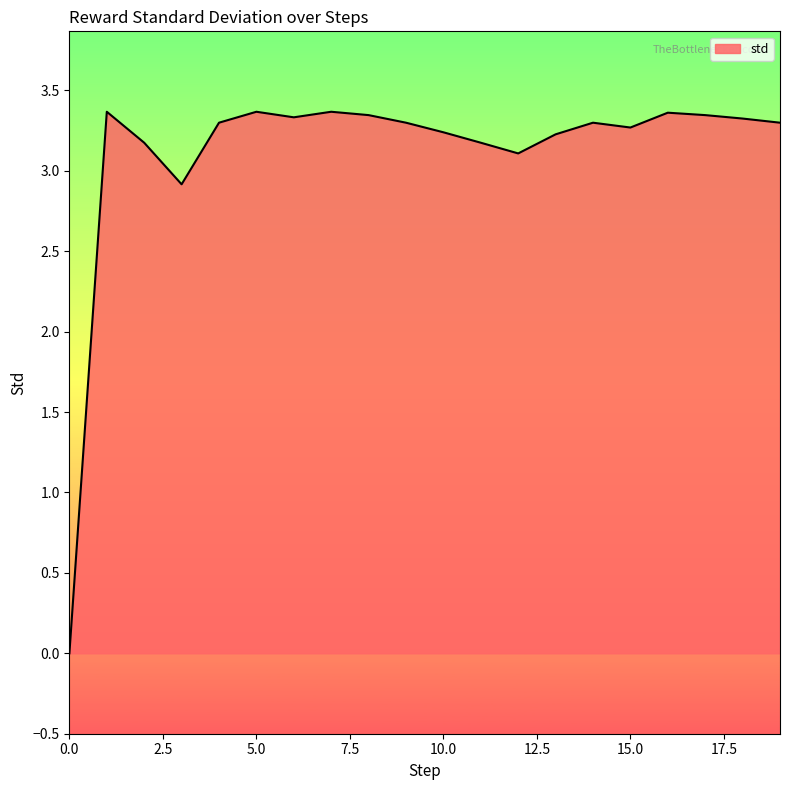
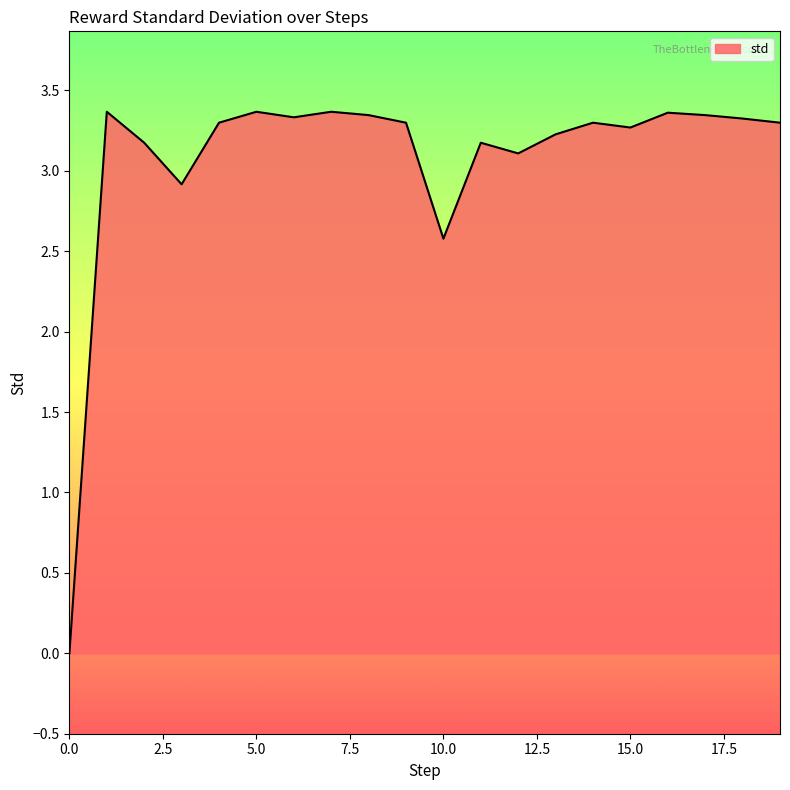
  {
    "0.0": 0.00,
    "5.0": 3.37,
-   "10.0": 3.24,
+   "10.0": 2.58,
    "15.0": 3.27
  }
